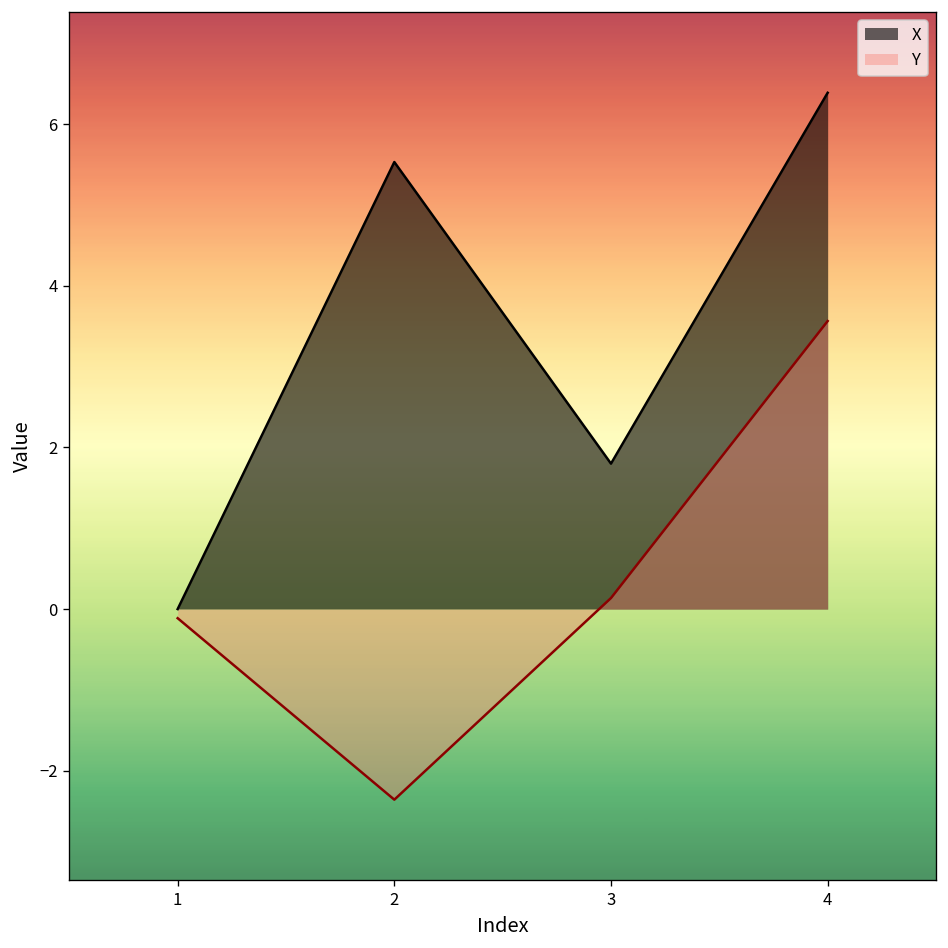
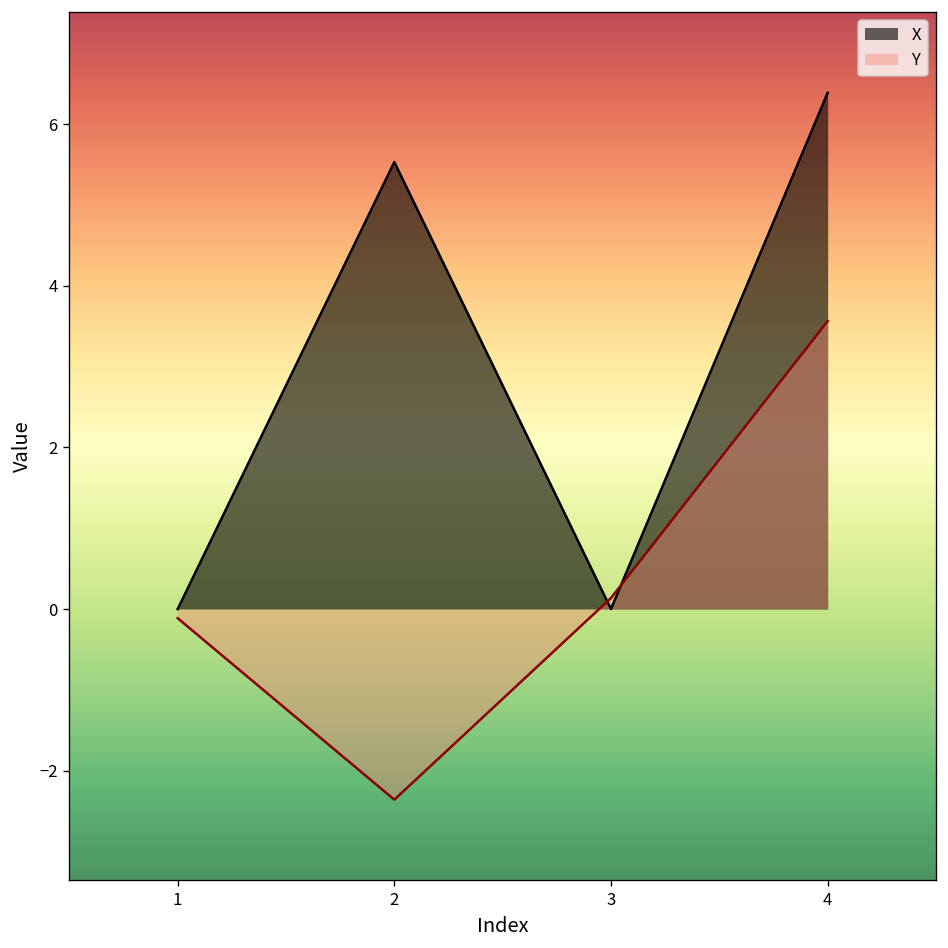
  {
    "X": {
      "2": 5.5,
-     "3": 1.8,
+     "3": 0.0,
      "4": 6.4
    }
  }
